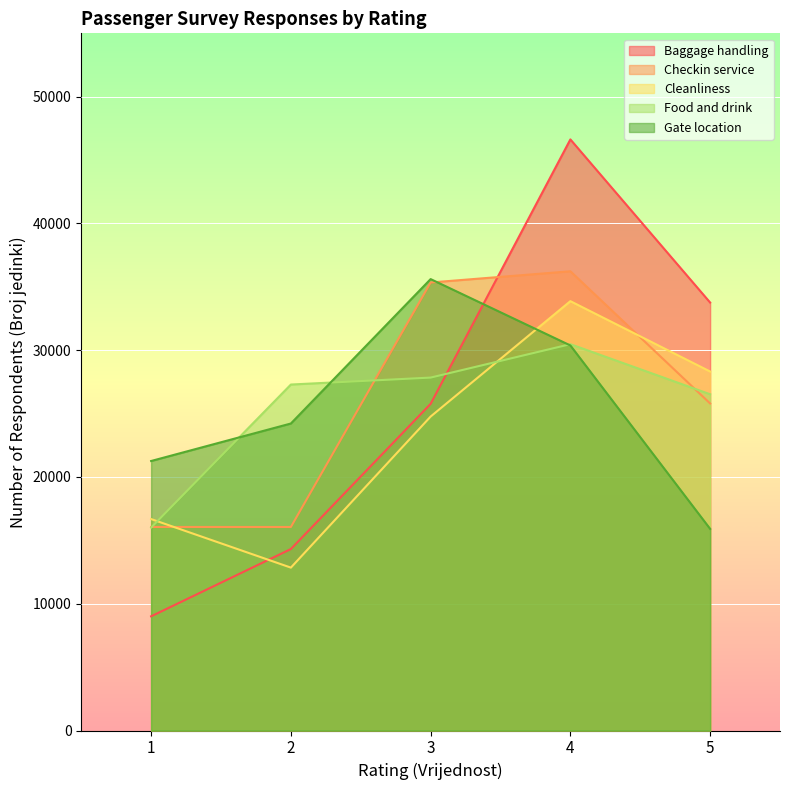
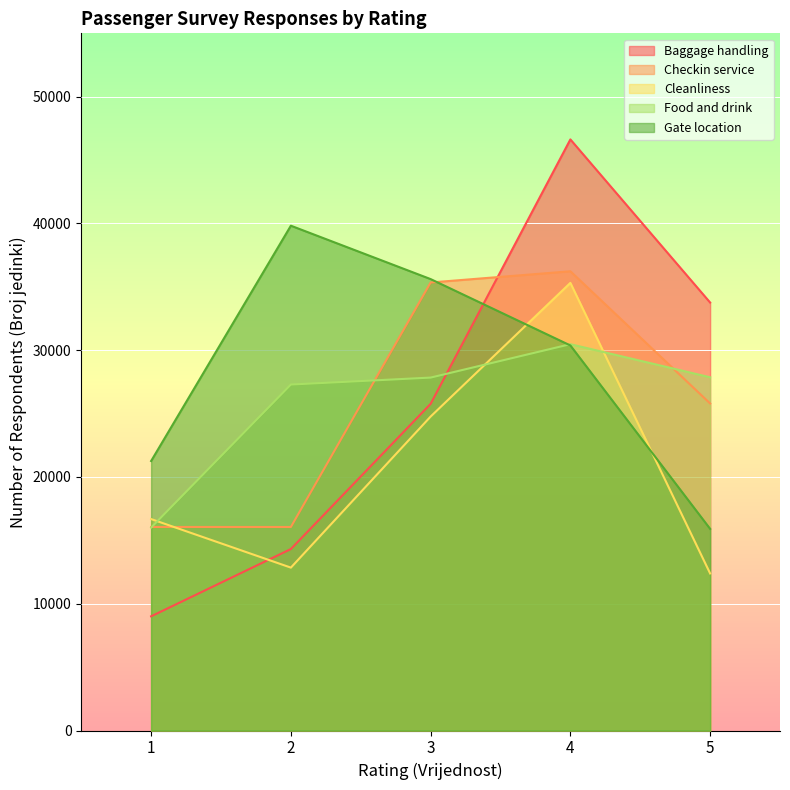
  {
    "Cleanliness": {
      "1": 16700,
      "2": 12900,
      "3": 24800,
-     "4": 33900,
-     "5": 28300
+     "4": 35300,
+     "5": 12400
    },
    "Food and drink": {
      "2": 27300,
      "3": 27800,
-     "5": 26500
+     "5": 27900
    },
    "Gate location": {
      "1": 21300,
-     "2": 24200,
+     "2": 39800,
      "3": 35600,
      "5": 15900
    }
  }
